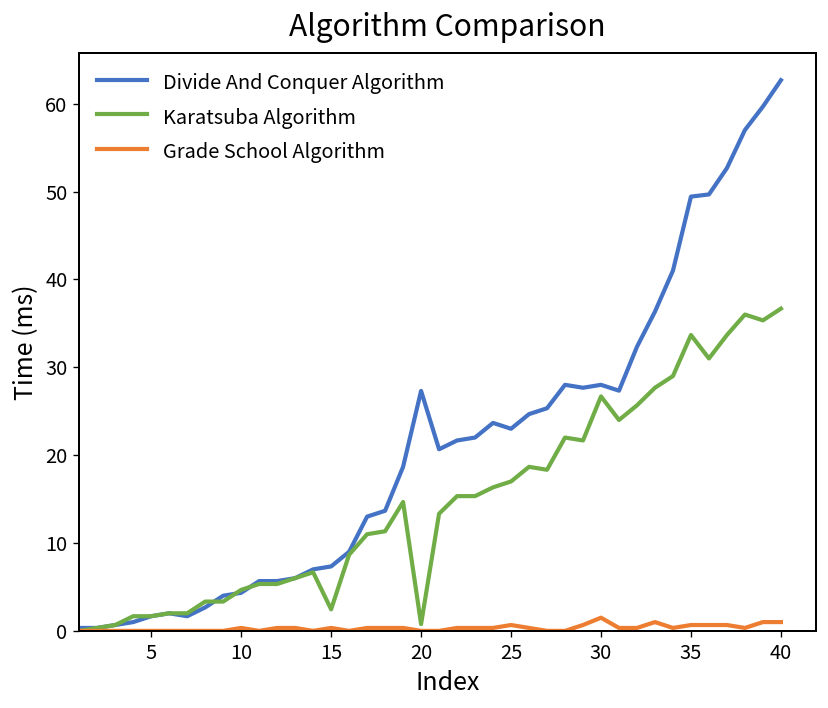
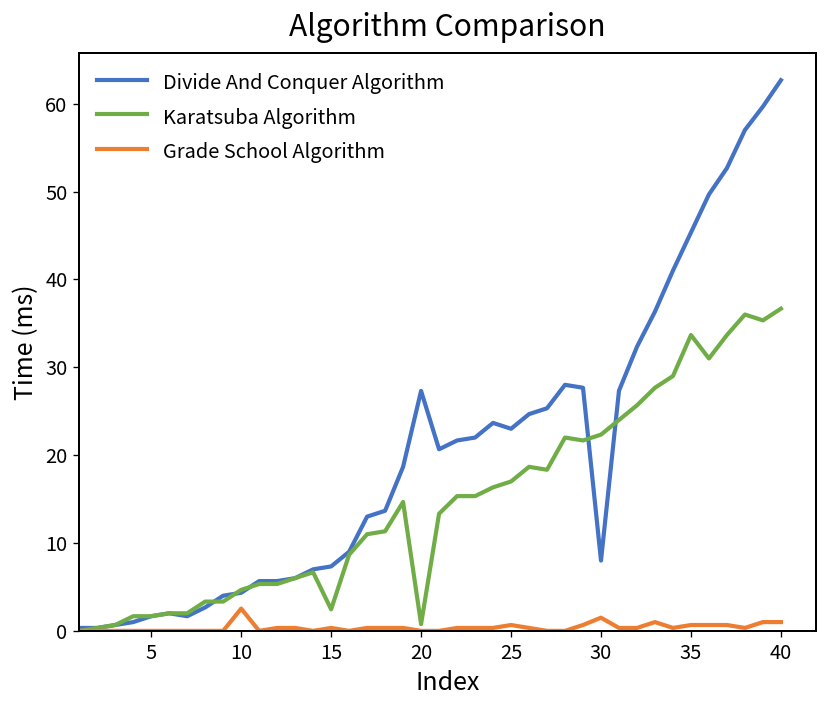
  {
    "Divide And Conquer Algorithm": {
      "15": 7,
      "20": 27,
      "25": 23,
-     "30": 28,
-     "35": 49,
+     "30": 8,
+     "35": 45,
      "40": 63
    },
    "Karatsuba Algorithm": {
      "15": 2,
      "20": 1,
      "25": 17,
-     "30": 27,
+     "30": 22,
      "35": 34,
      "40": 37
    },
    "Grade School Algorithm": {
      "5": 0,
-     "10": 0,
+     "10": 3,
      "15": 0,
      "20": 0,
      "25": 1,
      "30": 1,
      "35": 1,
      "40": 1
    }
  }
